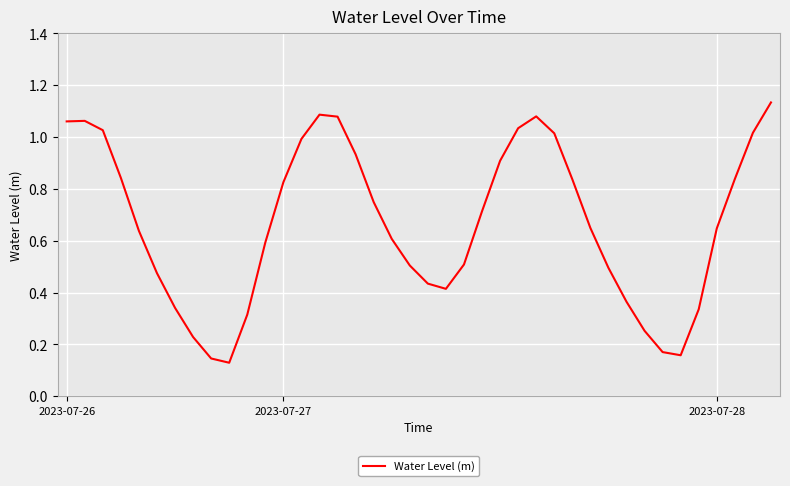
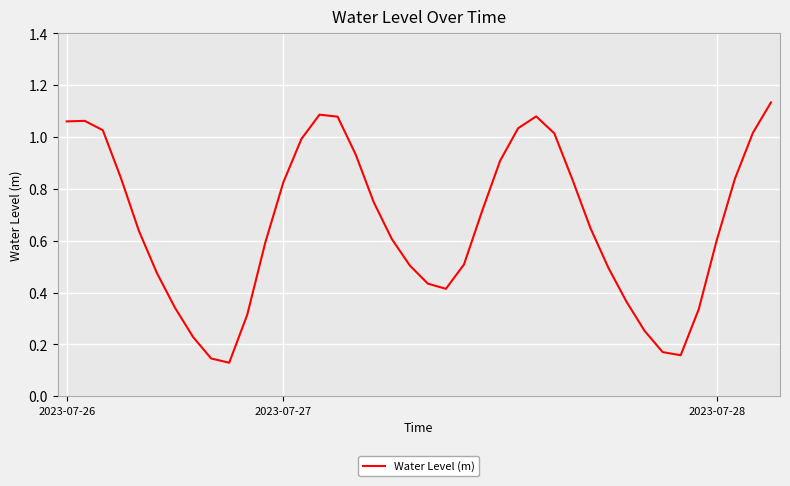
  {
    "2023-07-26": 1.06,
    "2023-07-27": 0.83,
-   "2023-07-28": 0.65
+   "2023-07-28": 0.60
  }
